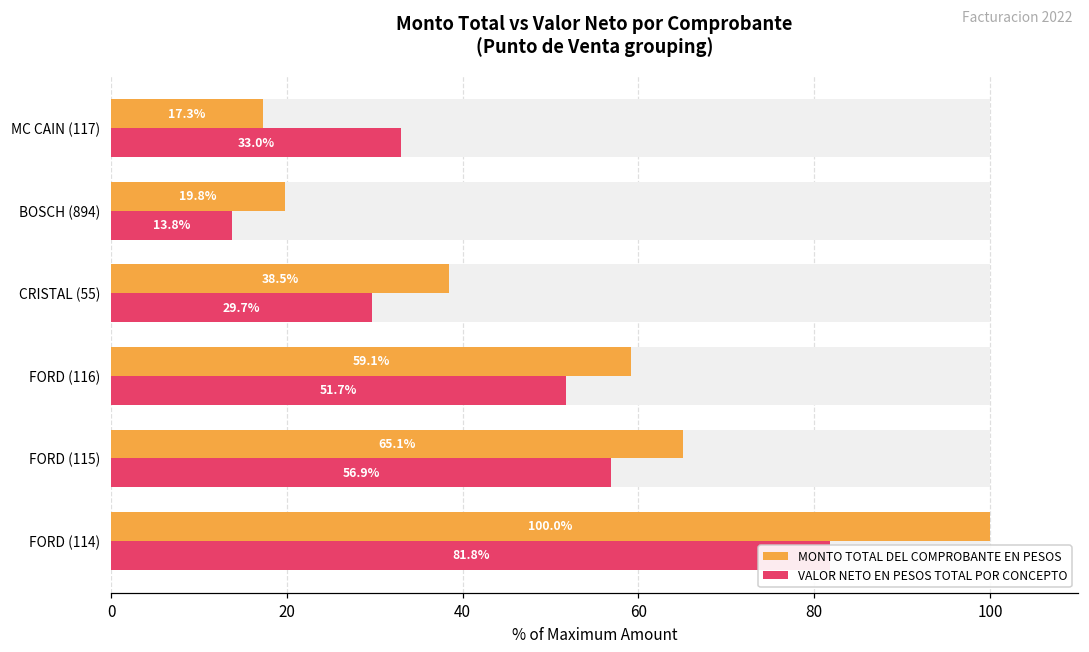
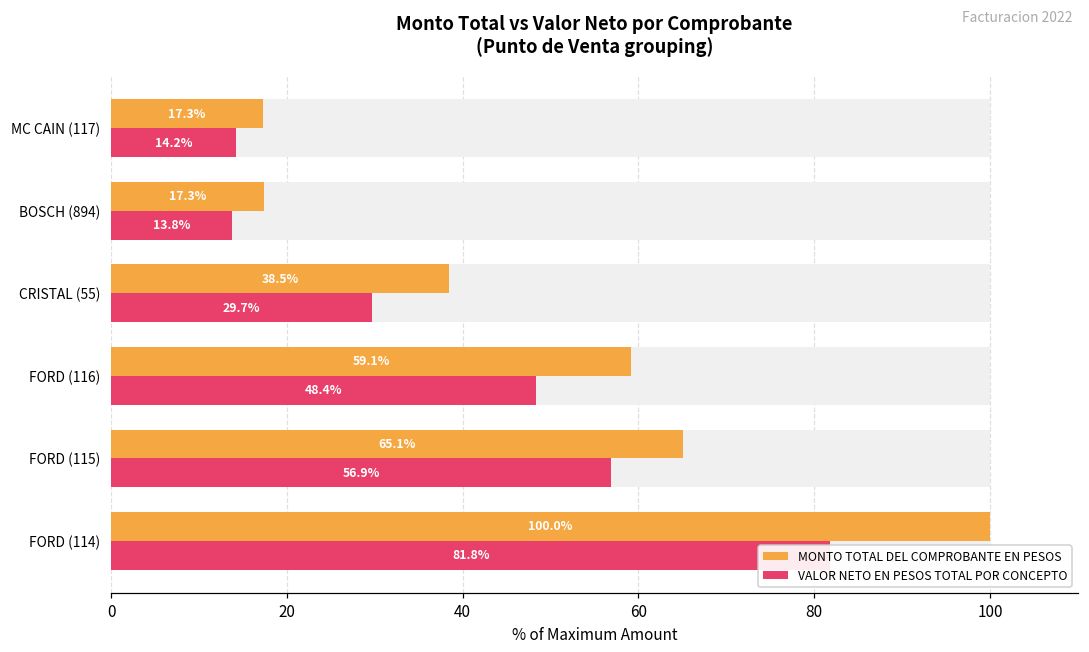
  {
    "MONTO TOTAL DEL COMPROBANTE EN PESOS": {
-     "BOSCH (894)": "19.8%",
+     "BOSCH (894)": "17.3%",
      "FORD (114)": "100.0%"
    },
    "VALOR NETO EN PESOS TOTAL POR CONCEPTO": {
-     "MC CAIN (117)": "33.0%",
-     "FORD (116)": "51.7%"
+     "MC CAIN (117)": "14.2%",
+     "FORD (116)": "48.4%"
    }
  }
